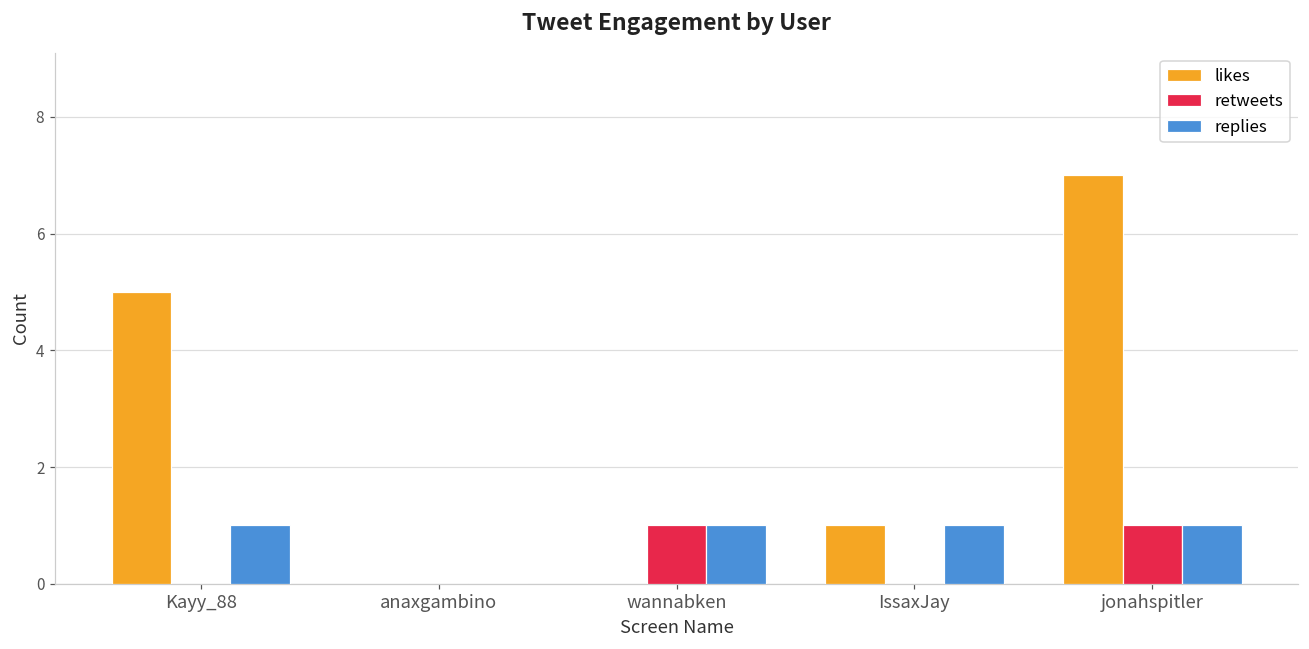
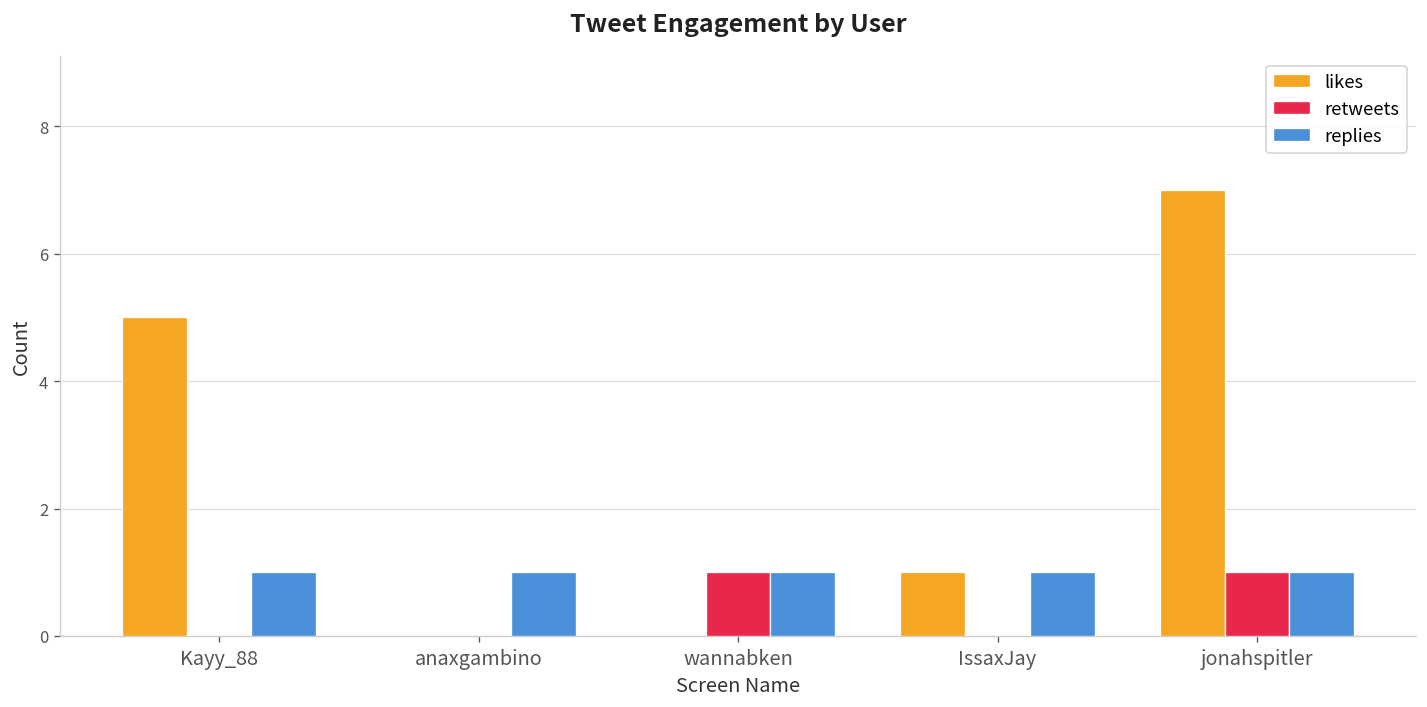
  {
    "likes": {
      "Kayy_88": 5,
      "anaxgambino": 0,
      "wannabken": 0,
      "IssaxJay": 1,
      "jonahspitler": 7
    },
    "retweets": {
      "Kayy_88": 0,
      "anaxgambino": 0,
      "wannabken": 1,
      "IssaxJay": 0,
      "jonahspitler": 1
    },
    "replies": {
      "Kayy_88": 1,
-     "anaxgambino": 0,
+     "anaxgambino": 1,
      "wannabken": 1,
      "IssaxJay": 1,
      "jonahspitler": 1
    }
  }
